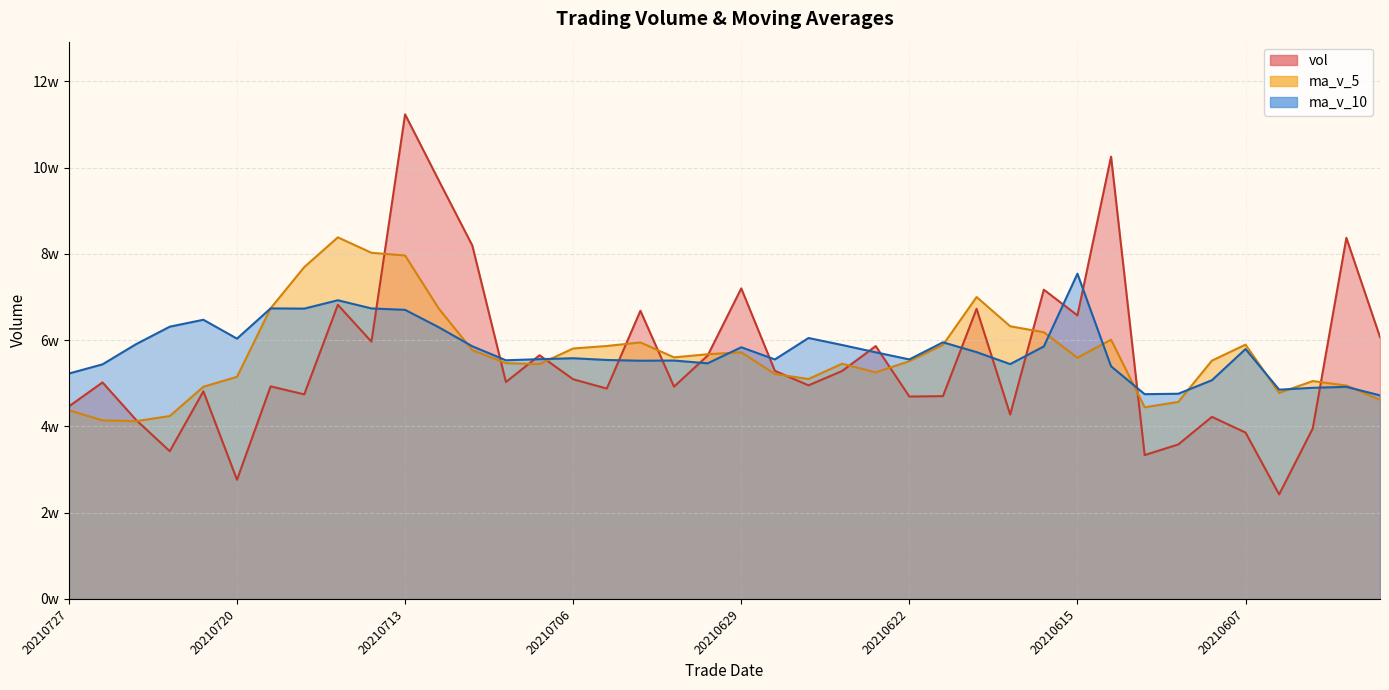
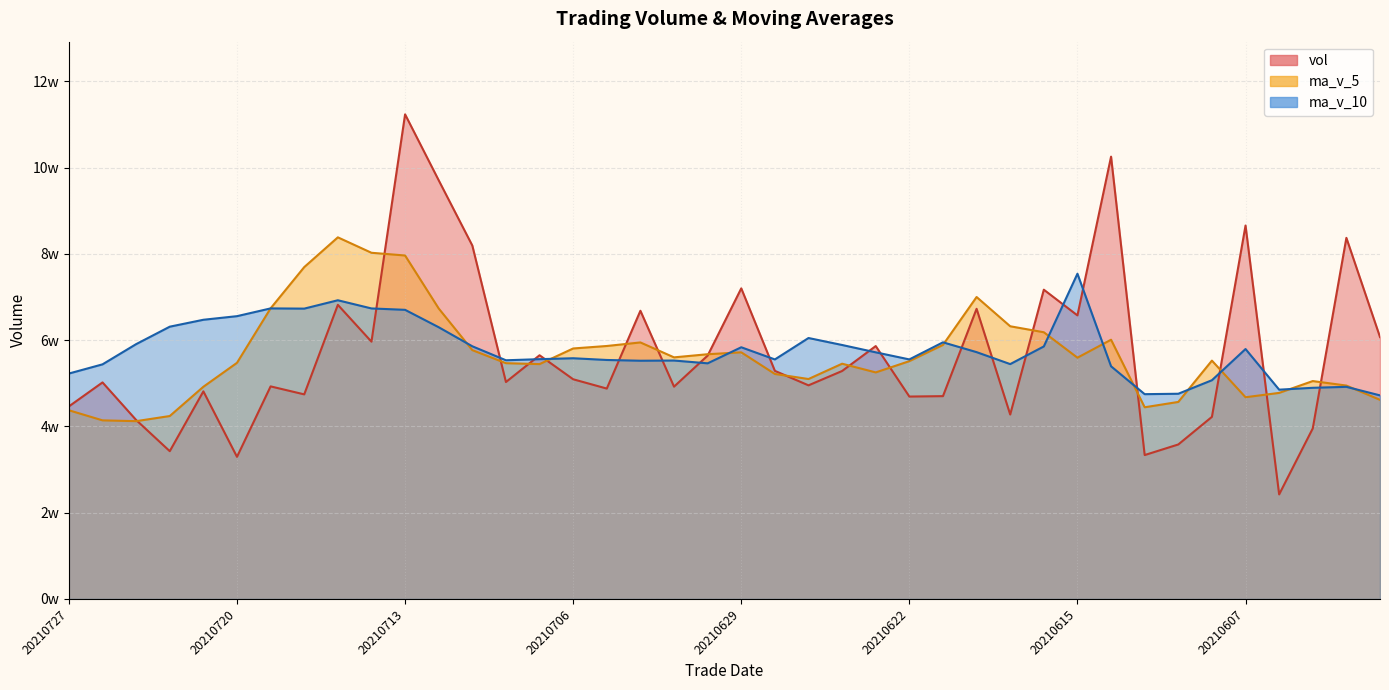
  {
    "vol": {
      "20210727": "4.5w",
-     "20210720": "2.8w",
+     "20210720": "3.3w",
      "20210713": "11.2w",
      "20210706": "5.1w",
      "20210629": "7.2w",
      "20210622": "4.7w",
      "20210615": "6.6w",
-     "20210607": "3.9w"
+     "20210607": "8.7w"
    },
    "ma_v_5": {
      "20210727": "4.4w",
-     "20210720": "5.1w",
+     "20210720": "5.5w",
      "20210713": "8.0w",
      "20210706": "5.8w",
      "20210629": "5.7w",
      "20210615": "5.6w",
-     "20210607": "5.9w"
+     "20210607": "4.7w"
    },
    "ma_v_10": {
      "20210727": "5.2w",
-     "20210720": "6.0w",
+     "20210720": "6.6w",
      "20210713": "6.7w",
      "20210706": "5.6w",
      "20210629": "5.8w",
      "20210615": "7.5w",
      "20210607": "5.8w"
    }
  }
